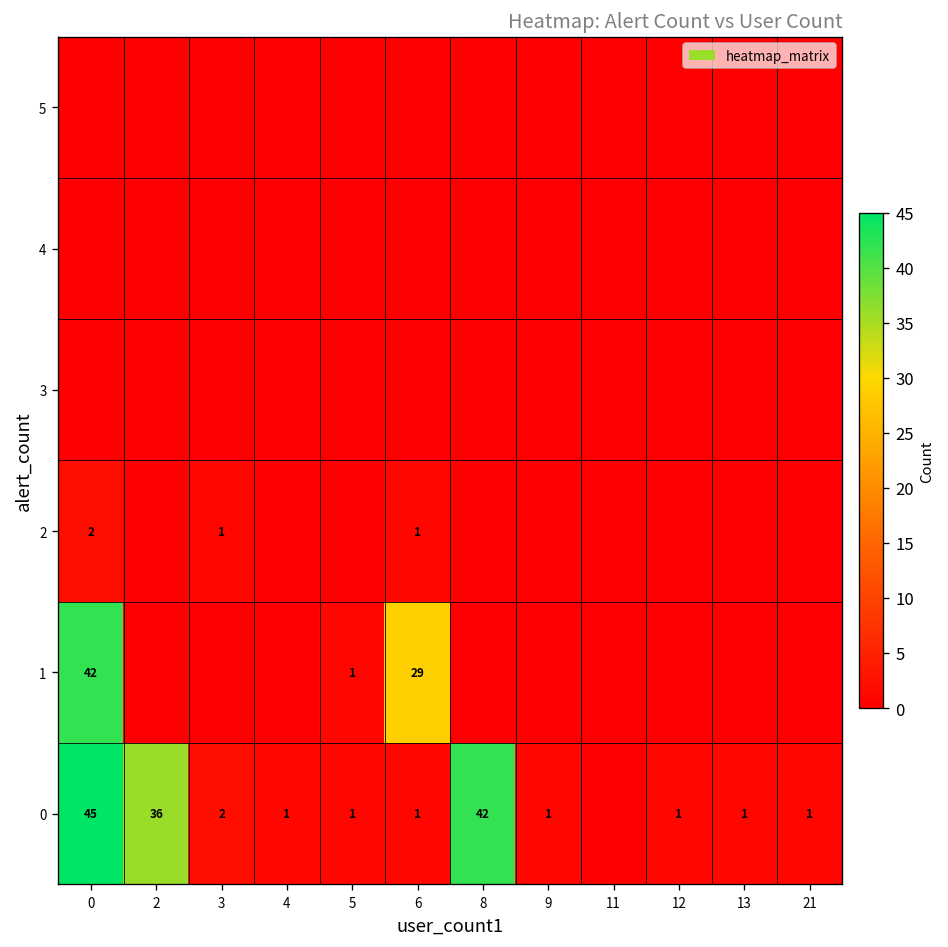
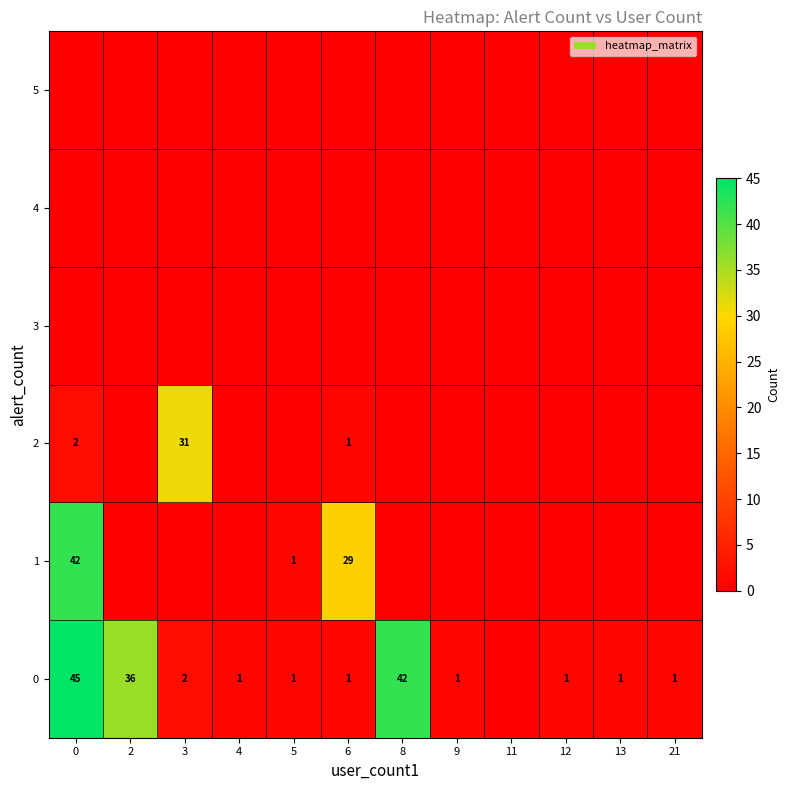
  {
    "2": {
      "0": 2,
-     "3": 1,
+     "3": 31,
      "6": 1
    },
    "1": {
      "0": 42,
      "5": 1,
      "6": 29
    },
    "0": {
      "0": 45,
      "2": 36,
      "3": 2,
      "4": 1,
      "5": 1,
      "6": 1,
      "8": 42,
      "9": 1,
      "12": 1,
      "13": 1,
      "21": 1
    }
  }
